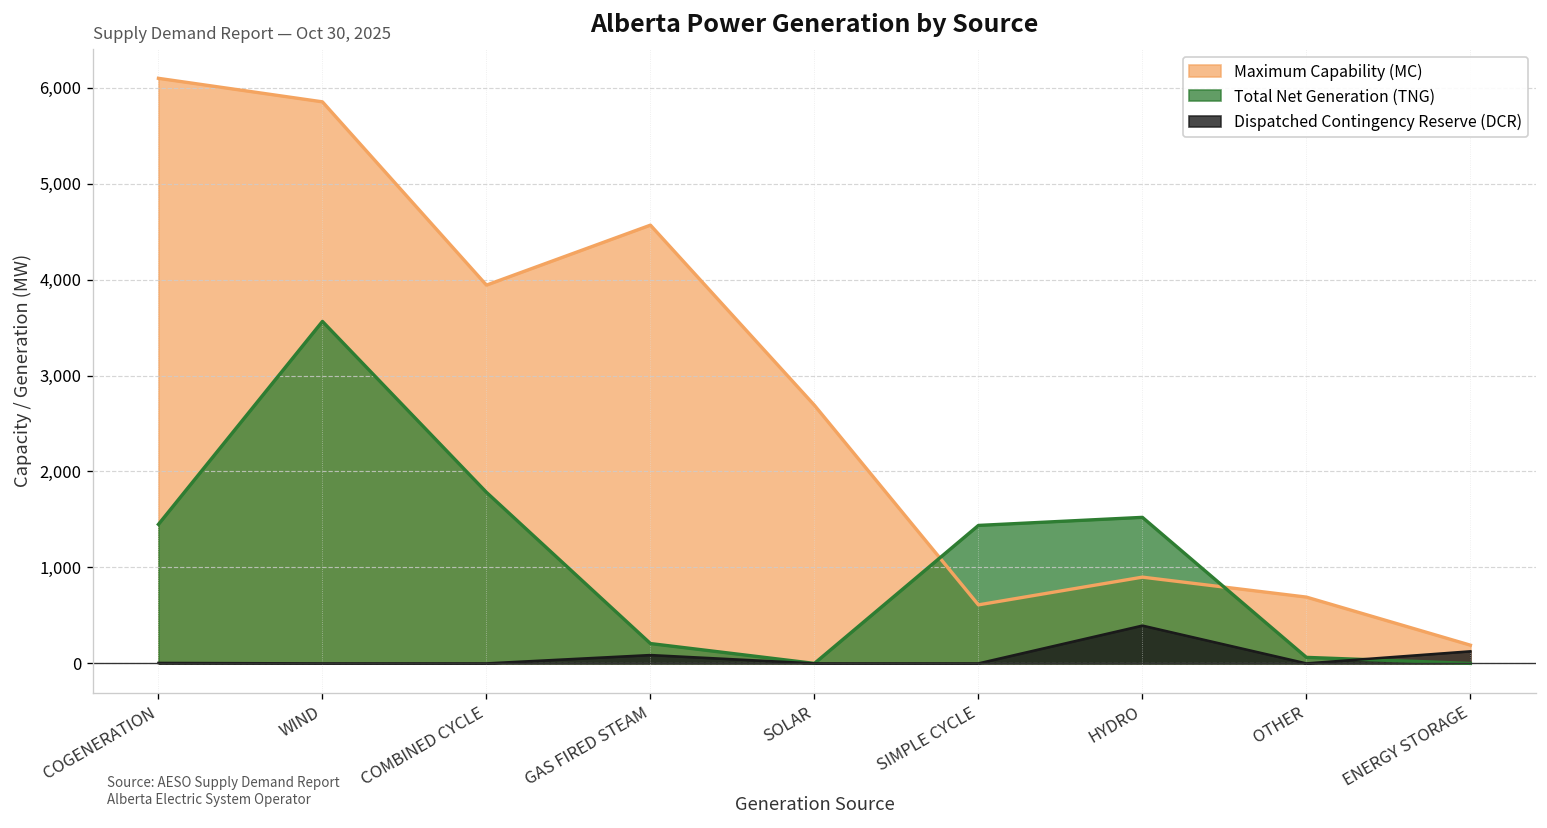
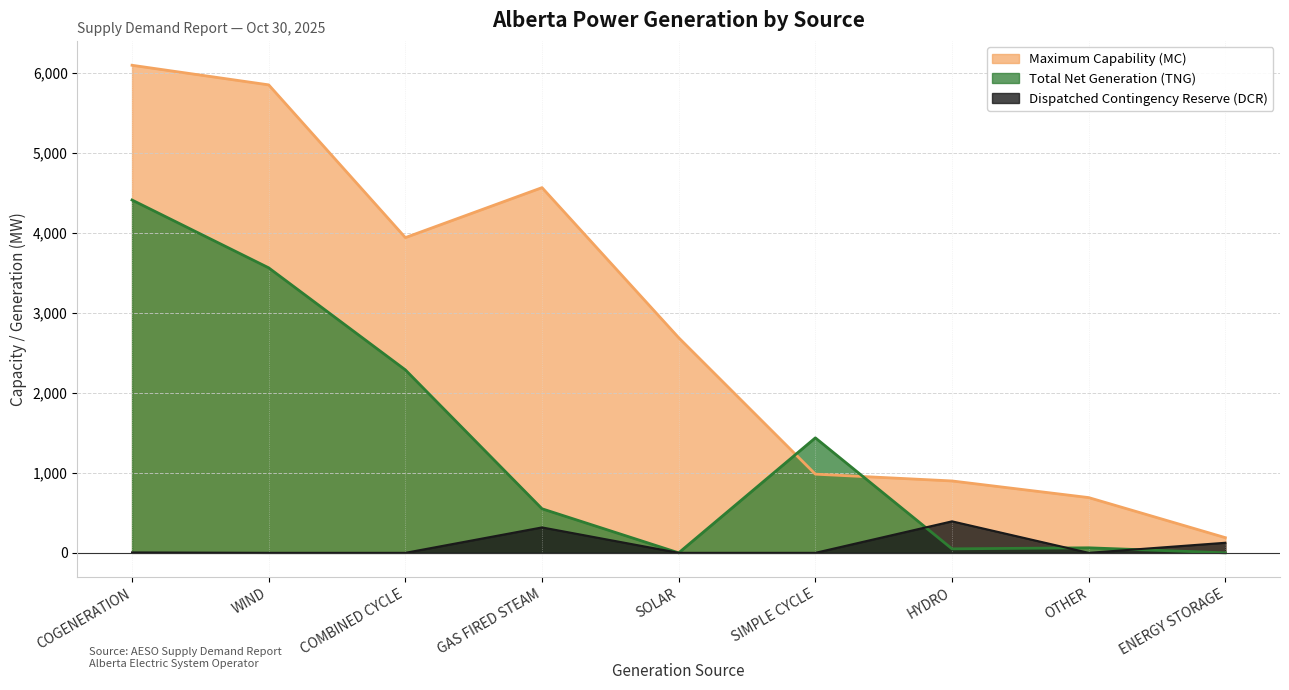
  {
    "Maximum Capability (MC)": {
      "COGENERATION": "6,100",
      "WIND": "5,900",
      "COMBINED CYCLE": "3,900",
      "GAS FIRED STEAM": "4,600",
      "SOLAR": "2,700",
-     "SIMPLE CYCLE": "600",
+     "SIMPLE CYCLE": "1,000",
      "HYDRO": "900",
      "OTHER": "700",
      "ENERGY STORAGE": "200"
    },
    "Total Net Generation (TNG)": {
-     "COGENERATION": "1,400",
+     "COGENERATION": "4,400",
      "WIND": "3,600",
-     "COMBINED CYCLE": "1,800",
-     "GAS FIRED STEAM": "200",
+     "COMBINED CYCLE": "2,300",
+     "GAS FIRED STEAM": "600",
      "SIMPLE CYCLE": "1,400",
-     "HYDRO": "1,500",
+     "HYDRO": "100",
      "OTHER": "100",
      "ENERGY STORAGE": "0"
    },
    "Dispatched Contingency Reserve (DCR)": {
      "COGENERATION": "0",
      "WIND": "0",
      "COMBINED CYCLE": "0",
-     "GAS FIRED STEAM": "100",
+     "GAS FIRED STEAM": "300",
      "SIMPLE CYCLE": "0",
      "HYDRO": "400",
      "OTHER": "0",
      "ENERGY STORAGE": "100"
    }
  }
